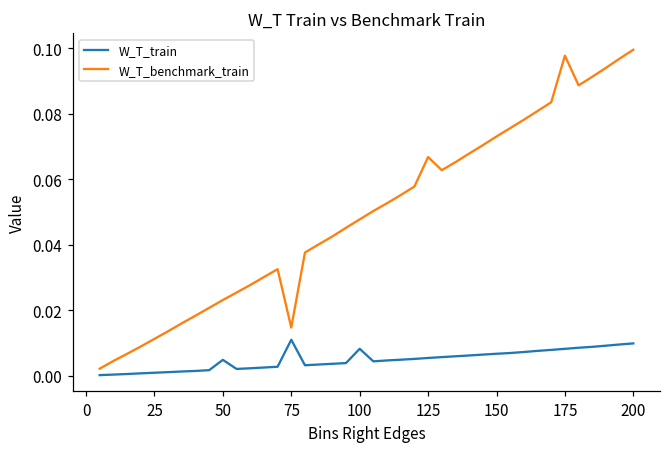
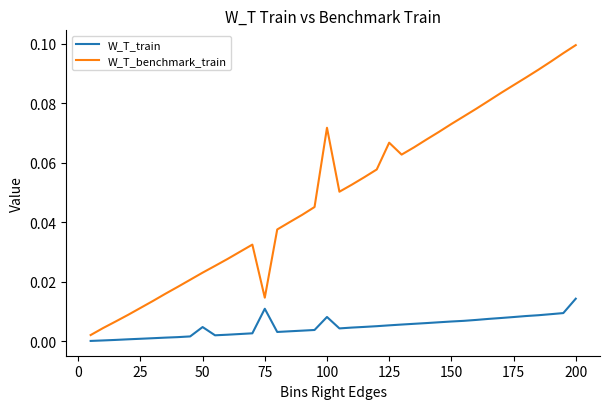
  {
    "W_T_train": {
      "25": 0.001,
      "50": 0.005,
      "75": 0.011,
      "100": 0.008,
      "125": 0.005,
      "150": 0.007,
      "175": 0.008,
-     "200": 0.010
+     "200": 0.014
    },
    "W_T_benchmark_train": {
      "25": 0.011,
      "50": 0.023,
      "75": 0.015,
-     "100": 0.048,
+     "100": 0.072,
      "125": 0.067,
      "150": 0.073,
-     "175": 0.098,
+     "175": 0.086,
      "200": 0.100
    }
  }
